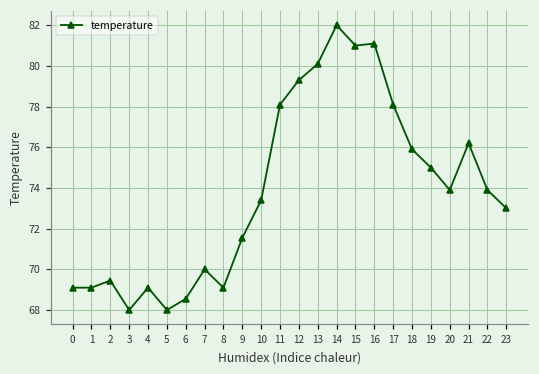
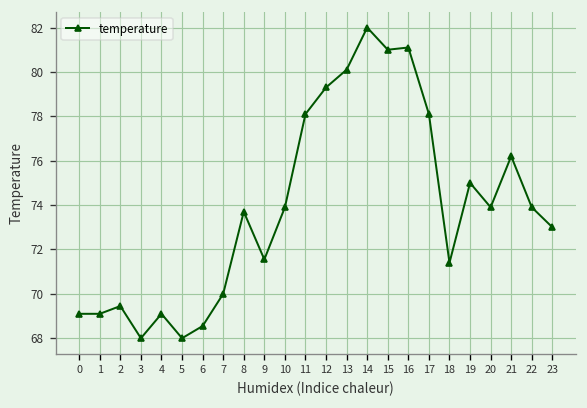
  {
    "0": 69.1,
    "1": 69.1,
    "2": 69.5,
    "3": 68.0,
    "4": 69.1,
    "5": 68.0,
    "6": 68.6,
    "7": 70.0,
-   "8": 69.1,
+   "8": 73.7,
    "9": 71.6,
-   "10": 73.4,
+   "10": 73.9,
    "11": 78.1,
    "12": 79.3,
    "13": 80.1,
    "14": 82.0,
    "15": 81.0,
    "16": 81.1,
    "17": 78.1,
-   "18": 75.9,
+   "18": 71.4,
    "19": 75.0,
    "20": 73.9,
    "21": 76.2,
    "22": 73.9,
    "23": 73.0
  }
